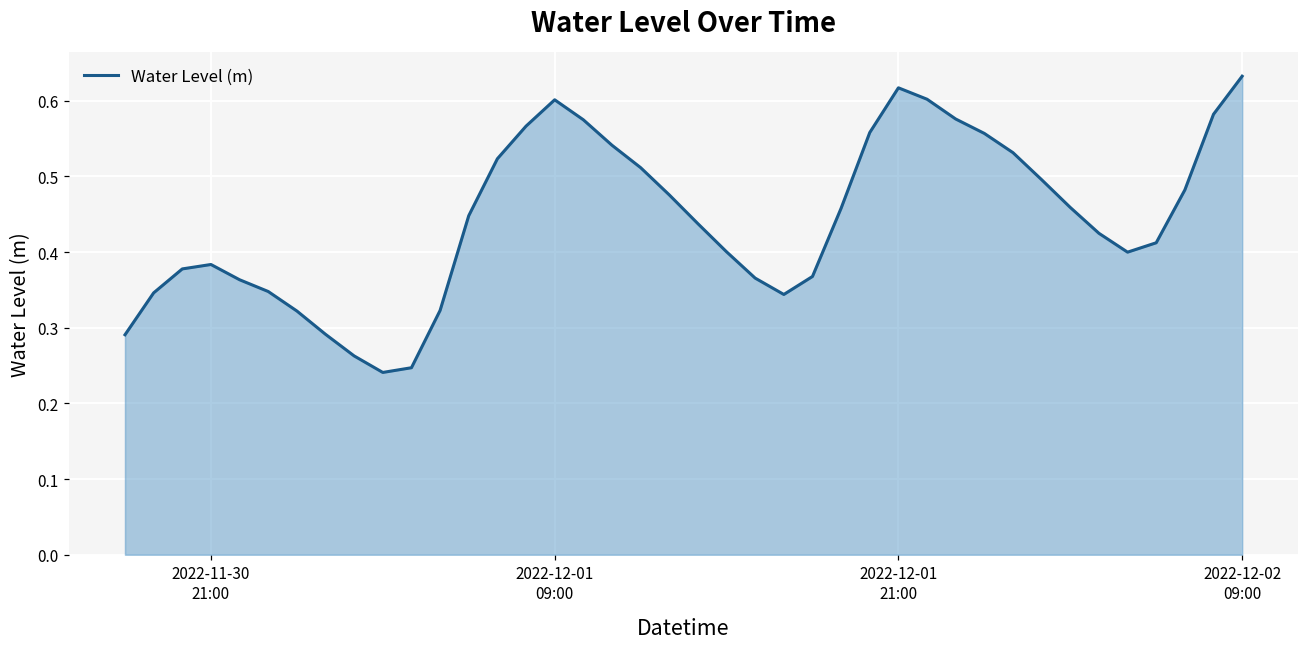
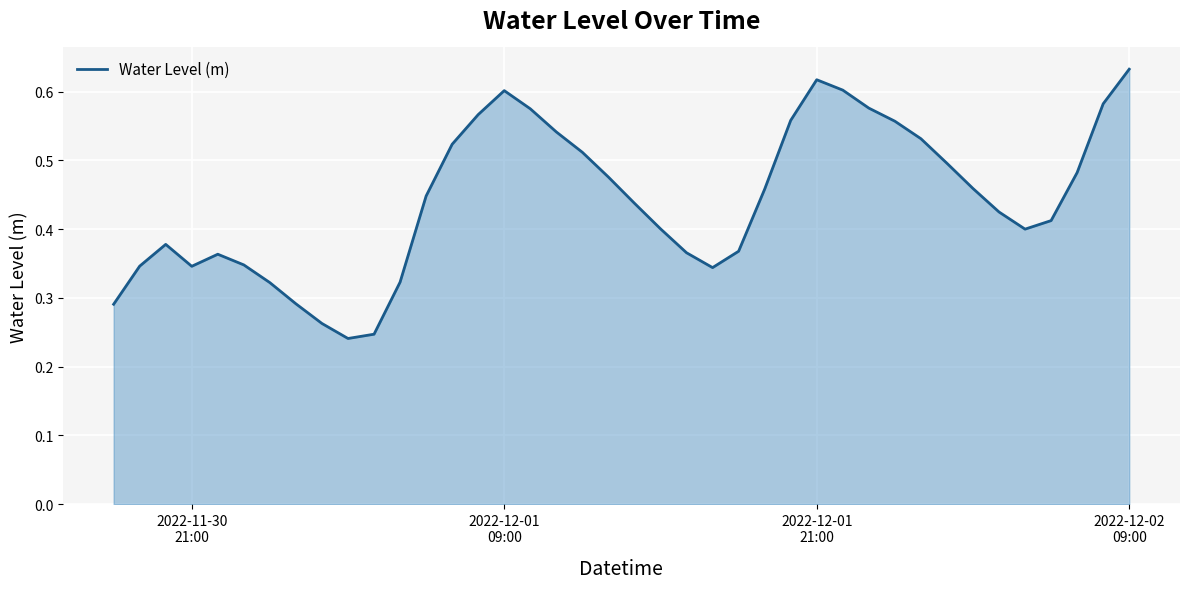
  {
-   "2022-11-30 21:00": 0.38,
+   "2022-11-30 21:00": 0.35,
    "2022-12-01 09:00": 0.60,
    "2022-12-01 21:00": 0.62,
    "2022-12-02 09:00": 0.63
  }
